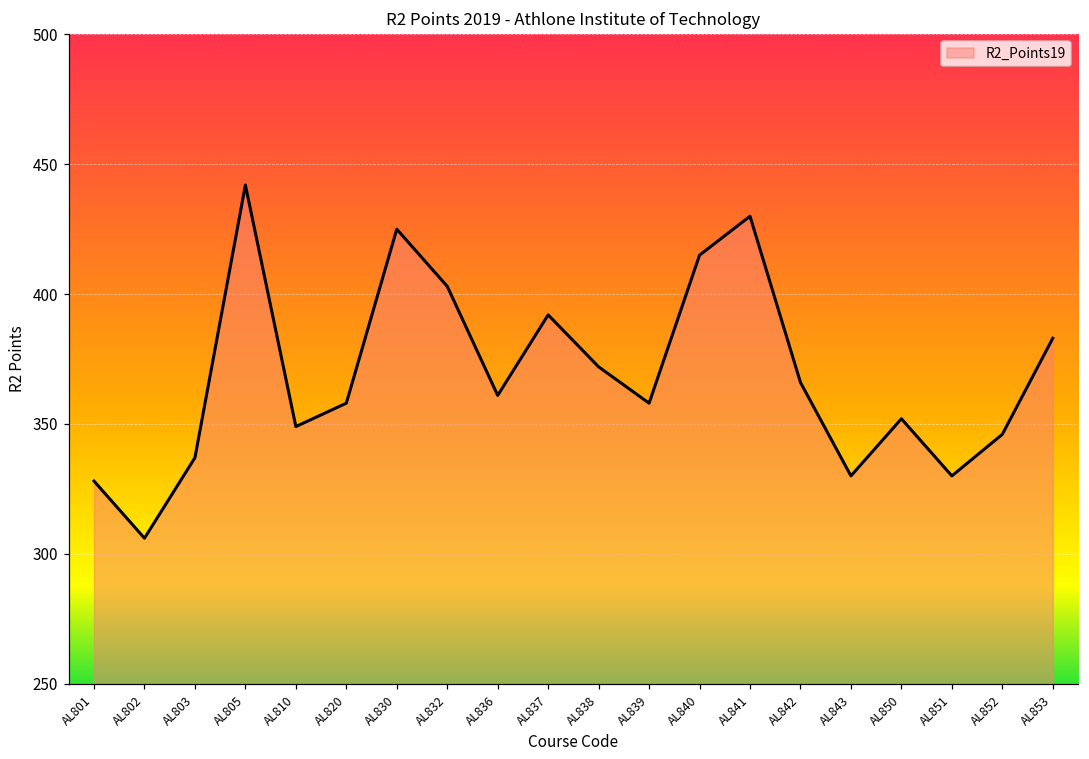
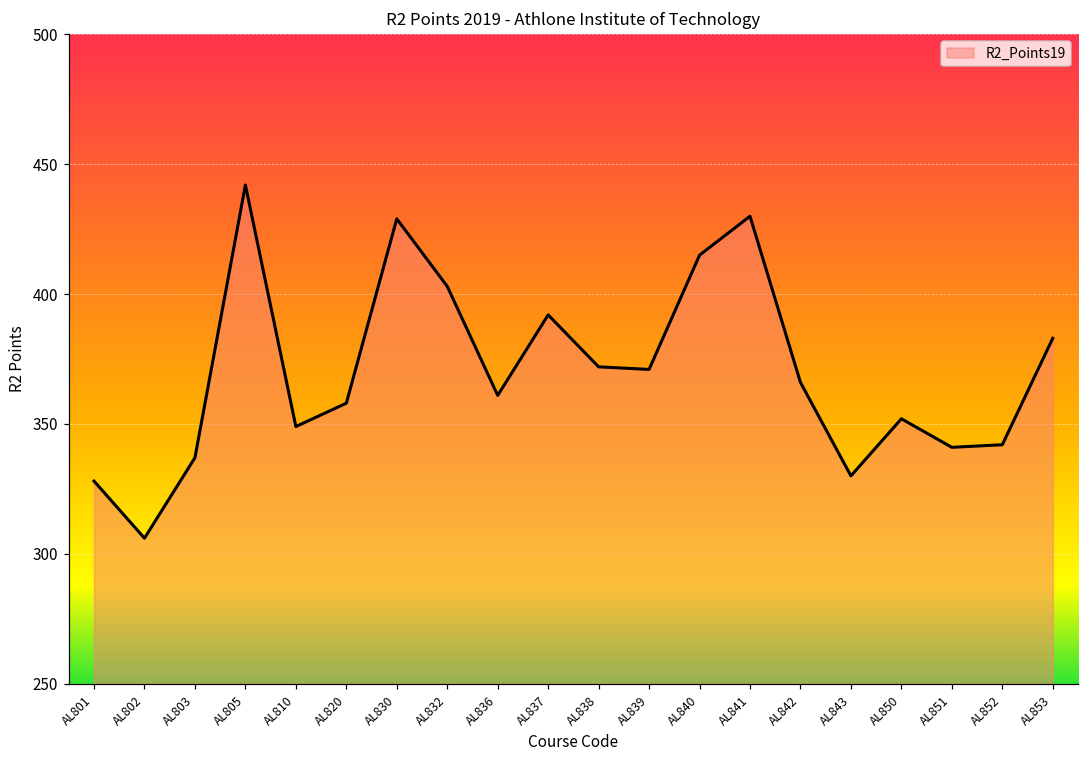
  {
    "AL801": 328,
    "AL802": 306,
    "AL803": 337,
    "AL805": 442,
    "AL810": 349,
    "AL820": 358,
-   "AL830": 425,
+   "AL830": 429,
    "AL832": 403,
    "AL836": 361,
    "AL837": 392,
    "AL838": 372,
-   "AL839": 358,
+   "AL839": 371,
    "AL840": 415,
    "AL841": 430,
    "AL842": 366,
    "AL843": 330,
    "AL850": 352,
-   "AL851": 330,
-   "AL852": 346,
+   "AL851": 341,
+   "AL852": 342,
    "AL853": 383
  }
